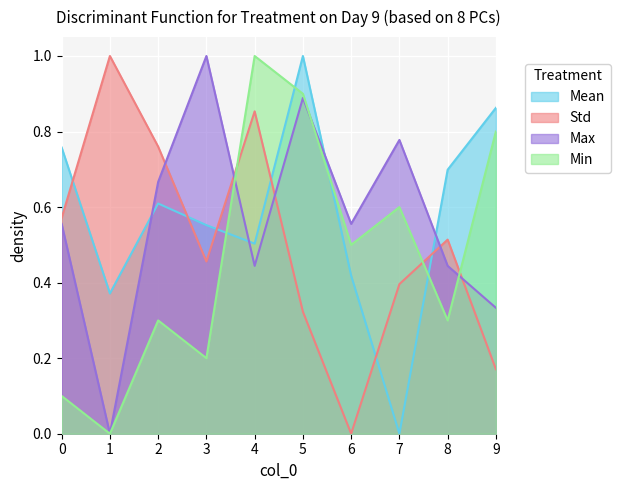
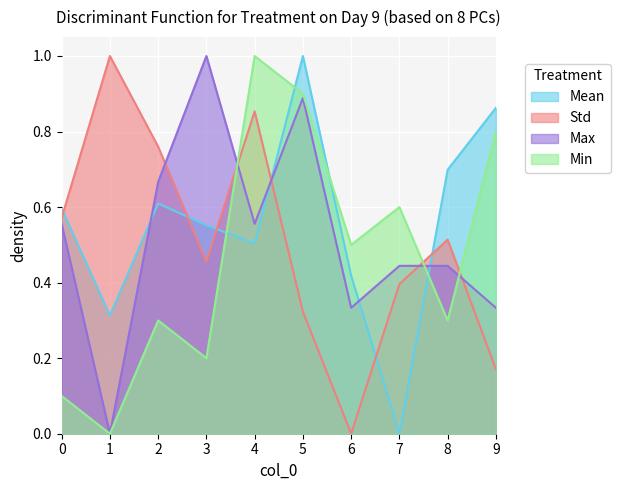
  {
    "Mean": {
-     "0": 0.76,
-     "1": 0.37,
+     "0": 0.60,
+     "1": 0.31,
      "2": 0.61,
      "3": 0.55,
      "4": 0.50,
      "5": 1.00,
      "6": 0.42,
      "7": 0.00,
      "8": 0.70,
      "9": 0.86
    },
    "Std": {
      "0": 0.57,
      "1": 1.00,
      "2": 0.76,
      "3": 0.46,
      "4": 0.85,
      "5": 0.32,
      "6": 0.00,
      "7": 0.40,
      "8": 0.51,
      "9": 0.17
    },
    "Max": {
      "0": 0.56,
      "2": 0.67,
      "3": 1.00,
-     "4": 0.44,
+     "4": 0.56,
      "5": 0.89,
-     "6": 0.56,
-     "7": 0.78,
+     "6": 0.33,
+     "7": 0.44,
      "8": 0.44,
      "9": 0.33
    },
    "Min": {
      "0": 0.10,
      "2": 0.30,
      "3": 0.20,
      "4": 1.00,
      "5": 0.90,
      "6": 0.50,
      "7": 0.60,
      "8": 0.30,
      "9": 0.80
    }
  }
